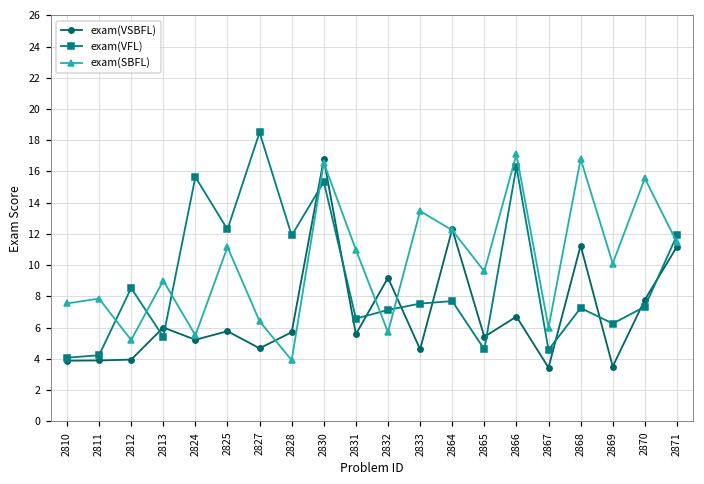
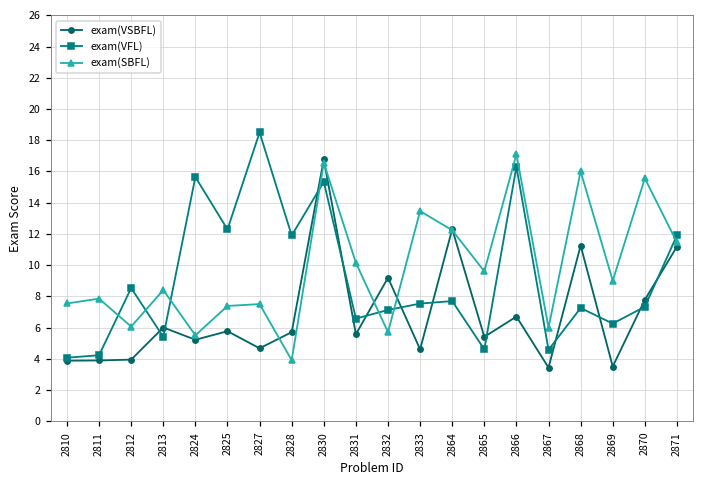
  {
    "exam(SBFL)": {
      "2810": 7.5,
      "2811": 7.9,
-     "2812": 5.2,
-     "2813": 9.0,
+     "2812": 6.1,
+     "2813": 8.4,
      "2824": 5.5,
-     "2825": 11.2,
-     "2827": 6.4,
+     "2825": 7.4,
+     "2827": 7.5,
      "2828": 3.9,
      "2830": 16.6,
-     "2831": 11.0,
+     "2831": 10.1,
      "2832": 5.7,
      "2833": 13.5,
      "2865": 9.6,
      "2866": 17.1,
      "2867": 6.0,
-     "2868": 16.8,
-     "2869": 10.1,
+     "2868": 16.0,
+     "2869": 9.0,
      "2870": 15.6,
      "2871": 11.5
    }
  }
